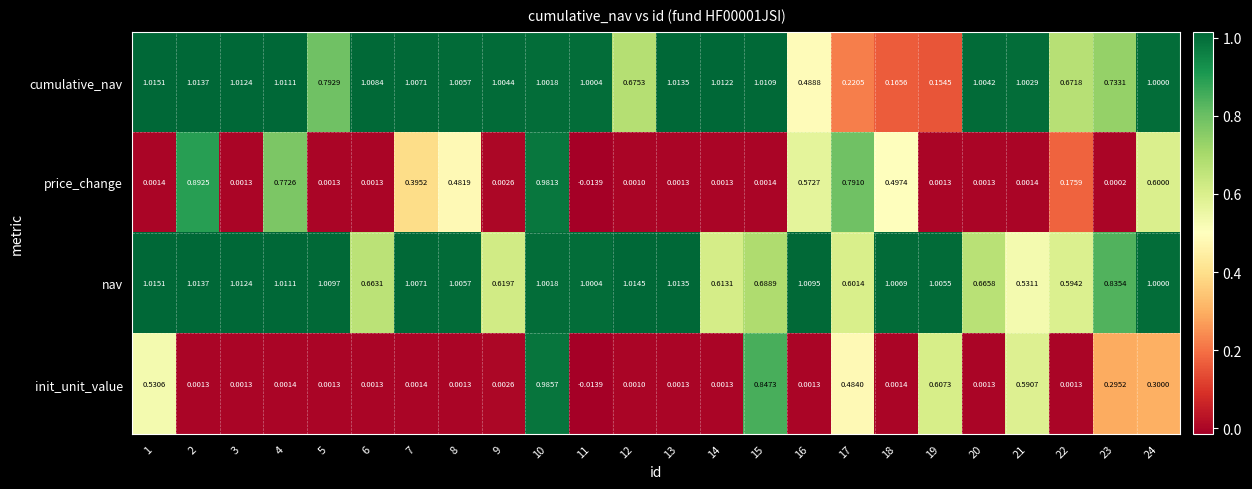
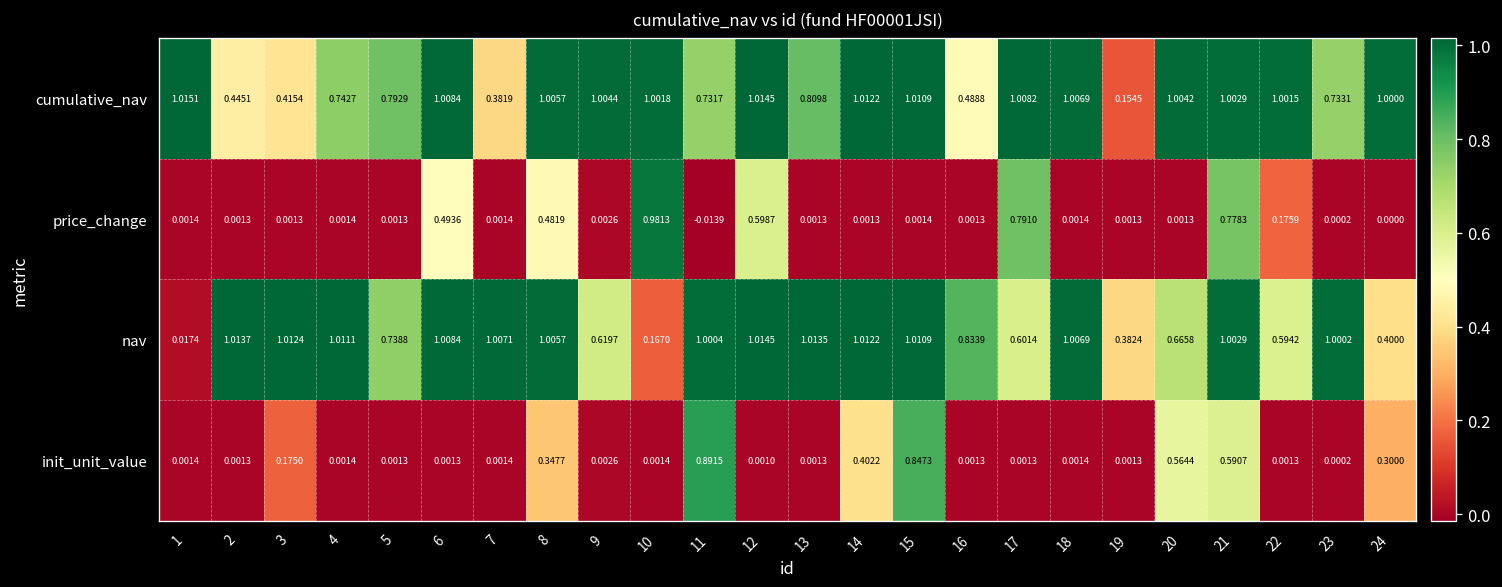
  {
    "cumulative_nav": {
      "1": 1.0151,
-     "2": 1.0137,
-     "3": 1.0124,
-     "4": 1.0111,
+     "2": 0.4451,
+     "3": 0.4154,
+     "4": 0.7427,
      "5": 0.7929,
      "6": 1.0084,
-     "7": 1.0071,
+     "7": 0.3819,
      "8": 1.0057,
      "9": 1.0044,
      "10": 1.0018,
-     "11": 1.0004,
-     "12": 0.6753,
-     "13": 1.0135,
+     "11": 0.7317,
+     "12": 1.0145,
+     "13": 0.8098,
      "14": 1.0122,
      "15": 1.0109,
      "16": 0.4888,
-     "17": 0.2205,
-     "18": 0.1656,
+     "17": 1.0082,
+     "18": 1.0069,
      "19": 0.1545,
      "20": 1.0042,
      "21": 1.0029,
-     "22": 0.6718,
+     "22": 1.0015,
      "23": 0.7331,
      "24": 1.0000
    },
    "price_change": {
      "1": 0.0014,
-     "2": 0.8925,
+     "2": 0.0013,
      "3": 0.0013,
-     "4": 0.7726,
+     "4": 0.0014,
      "5": 0.0013,
-     "6": 0.0013,
-     "7": 0.3952,
+     "6": 0.4936,
+     "7": 0.0014,
      "8": 0.4819,
      "9": 0.0026,
      "10": 0.9813,
      "11": -0.0139,
-     "12": 0.0010,
+     "12": 0.5987,
      "13": 0.0013,
      "14": 0.0013,
      "15": 0.0014,
-     "16": 0.5727,
+     "16": 0.0013,
      "17": 0.7910,
-     "18": 0.4974,
+     "18": 0.0014,
      "19": 0.0013,
      "20": 0.0013,
-     "21": 0.0014,
+     "21": 0.7783,
      "22": 0.1759,
      "23": 0.0002,
-     "24": 0.6000
+     "24": 0.0000
    },
    "nav": {
-     "1": 1.0151,
+     "1": 0.0174,
      "2": 1.0137,
      "3": 1.0124,
      "4": 1.0111,
-     "5": 1.0097,
-     "6": 0.6631,
+     "5": 0.7388,
+     "6": 1.0084,
      "7": 1.0071,
      "8": 1.0057,
      "9": 0.6197,
-     "10": 1.0018,
+     "10": 0.1670,
      "11": 1.0004,
      "12": 1.0145,
      "13": 1.0135,
-     "14": 0.6131,
-     "15": 0.6889,
-     "16": 1.0095,
+     "14": 1.0122,
+     "15": 1.0109,
+     "16": 0.8339,
      "17": 0.6014,
      "18": 1.0069,
-     "19": 1.0055,
+     "19": 0.3824,
      "20": 0.6658,
-     "21": 0.5311,
+     "21": 1.0029,
      "22": 0.5942,
-     "23": 0.8354,
-     "24": 1.0000
+     "23": 1.0002,
+     "24": 0.4000
    },
    "init_unit_value": {
-     "1": 0.5306,
+     "1": 0.0014,
      "2": 0.0013,
-     "3": 0.0013,
+     "3": 0.1750,
      "4": 0.0014,
      "5": 0.0013,
      "6": 0.0013,
      "7": 0.0014,
-     "8": 0.0013,
+     "8": 0.3477,
      "9": 0.0026,
-     "10": 0.9857,
-     "11": -0.0139,
+     "10": 0.0014,
+     "11": 0.8915,
      "12": 0.0010,
      "13": 0.0013,
-     "14": 0.0013,
+     "14": 0.4022,
      "15": 0.8473,
      "16": 0.0013,
-     "17": 0.4840,
+     "17": 0.0013,
      "18": 0.0014,
-     "19": 0.6073,
-     "20": 0.0013,
+     "19": 0.0013,
+     "20": 0.5644,
      "21": 0.5907,
      "22": 0.0013,
-     "23": 0.2952,
+     "23": 0.0002,
      "24": 0.3000
    }
  }
